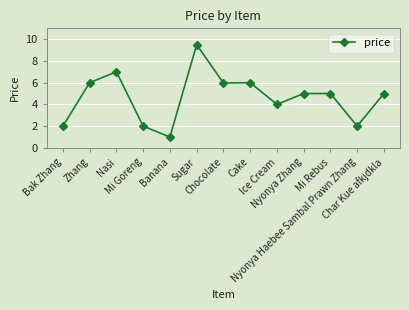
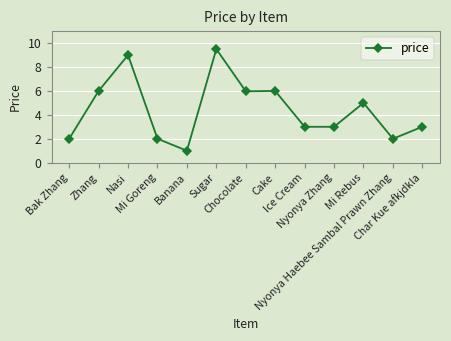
  {
    "Bak Zhang": 2,
    "Zhang": 6,
-   "Nasi": 7,
+   "Nasi": 9,
    "Mi Goreng": 2,
    "Banana": 1,
    "Sugar": 9.5,
    "Chocolate": 6,
    "Cake": 6,
-   "Ice Cream": 4,
-   "Nyonya Zhang": 5,
+   "Ice Cream": 3,
+   "Nyonya Zhang": 3,
    "Mi Rebus": 5,
    "Nyonya Haebee Sambal Prawn Zhang": 2,
-   "Char Kue afkjdkla": 5
+   "Char Kue afkjdkla": 3
  }
